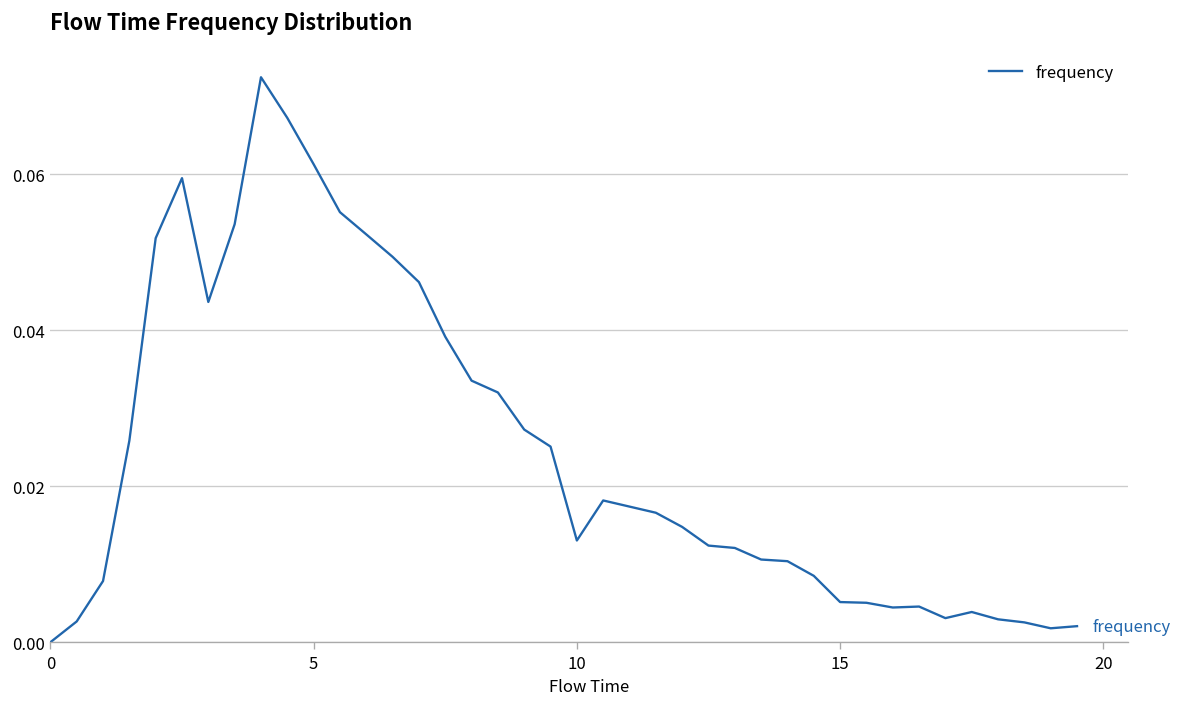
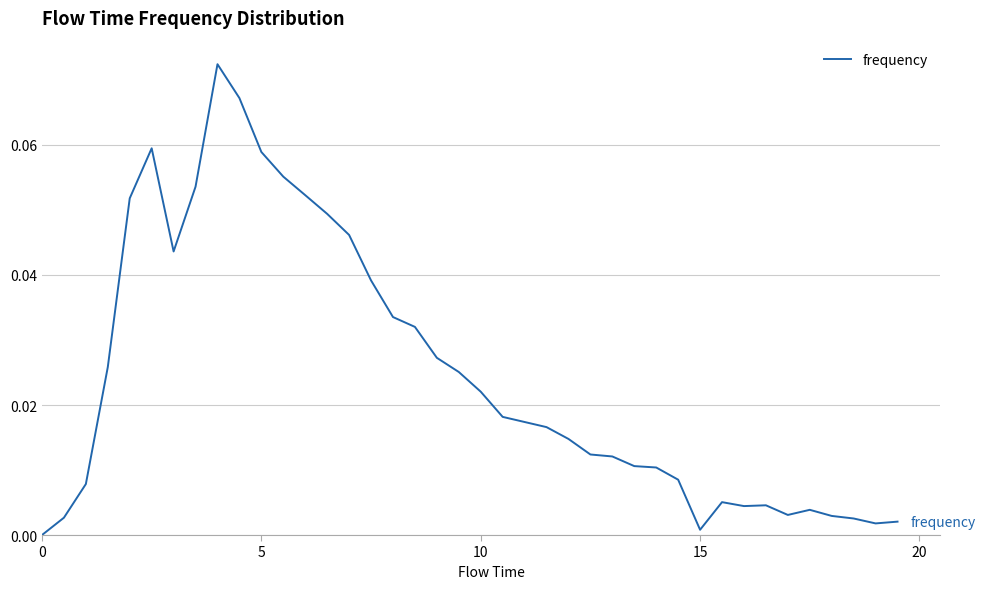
  {
    "0": 0.000,
-   "5": 0.061,
-   "10": 0.013,
-   "15": 0.005
+   "5": 0.059,
+   "10": 0.022,
+   "15": 0.001
  }
